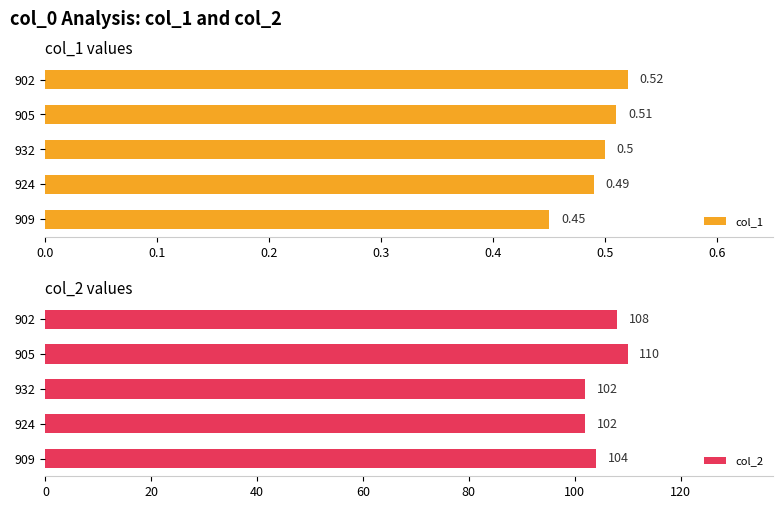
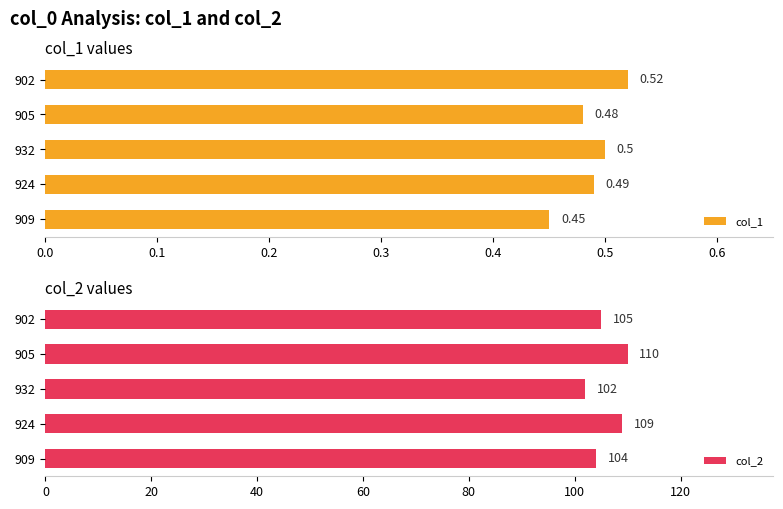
  {
    "col_1 values": {
      "902": 0.52,
-     "905": 0.51,
+     "905": 0.48,
      "932": 0.5,
      "924": 0.49,
      "909": 0.45
    },
    "col_2 values": {
-     "902": 108,
+     "902": 105,
      "905": 110,
      "932": 102,
-     "924": 102,
+     "924": 109,
      "909": 104
    }
  }
